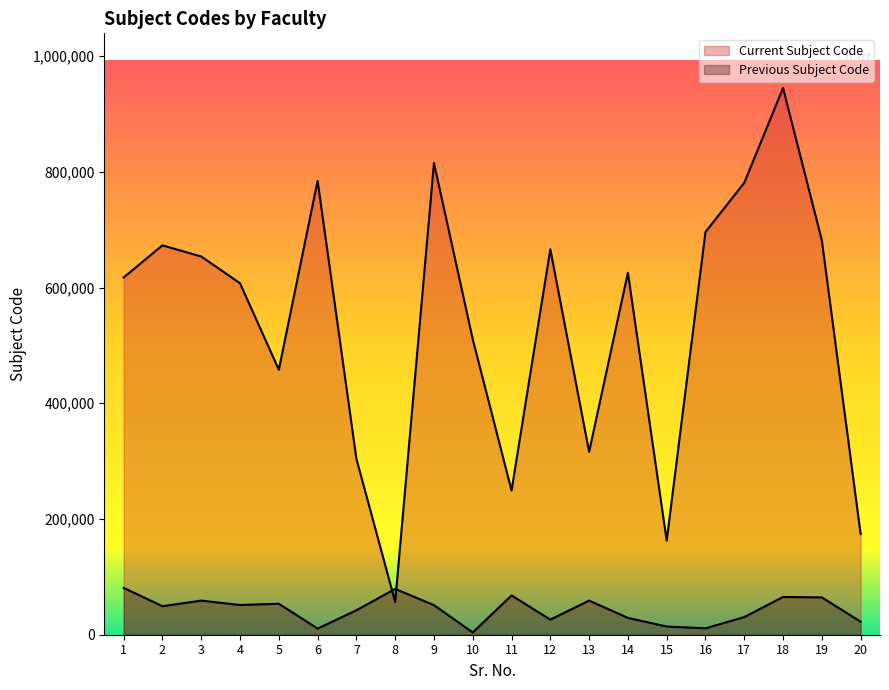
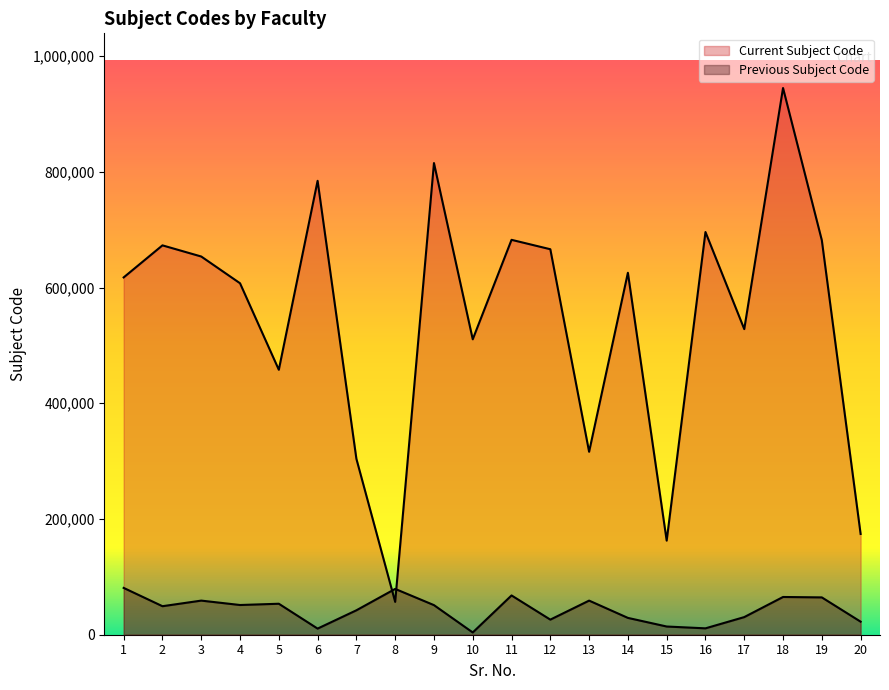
  {
    "Current Subject Code": {
      "1": "620,000",
      "2": "670,000",
      "3": "650,000",
      "4": "610,000",
      "5": "460,000",
      "6": "780,000",
      "7": "300,000",
      "8": "60,000",
      "9": "820,000",
      "10": "510,000",
-     "11": "250,000",
+     "11": "680,000",
      "12": "670,000",
      "13": "320,000",
      "14": "630,000",
      "15": "160,000",
      "16": "700,000",
-     "17": "780,000",
+     "17": "530,000",
      "18": "940,000",
      "19": "680,000",
      "20": "170,000"
    },
    "Previous Subject Code": {
      "1": "80,000",
      "2": "50,000",
      "3": "60,000",
      "4": "50,000",
      "5": "50,000",
      "6": "10,000",
      "7": "40,000",
      "8": "80,000",
      "9": "50,000",
      "10": "0",
      "11": "70,000",
      "12": "30,000",
      "13": "60,000",
      "14": "30,000",
      "15": "10,000",
      "16": "10,000",
      "17": "30,000",
      "18": "70,000",
      "19": "60,000",
      "20": "20,000"
    }
  }
